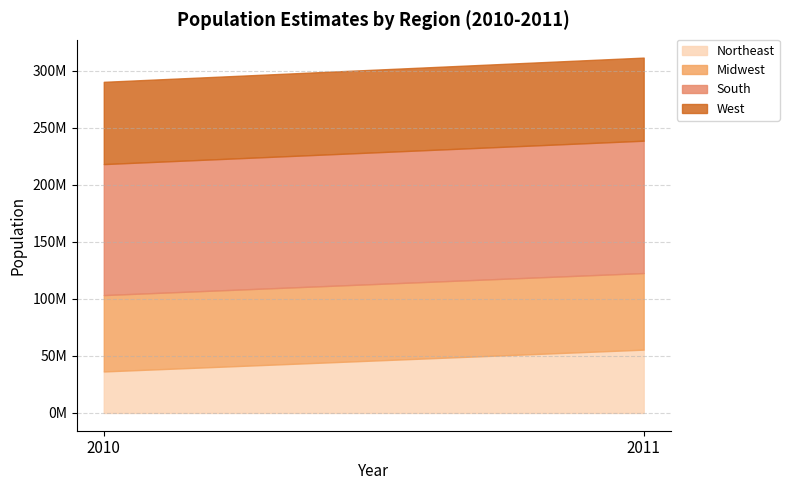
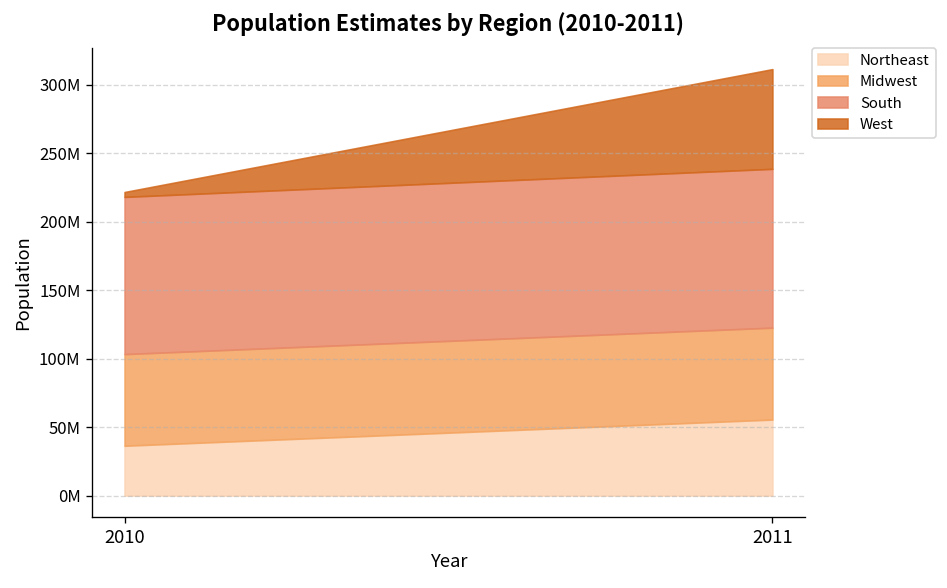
  {
    "Northeast": {
      "2010": 36000000,
      "2011": 56000000
    },
    "West": {
-     "2010": 72000000,
+     "2010": 4000000,
      "2011": 73000000
    }
  }
